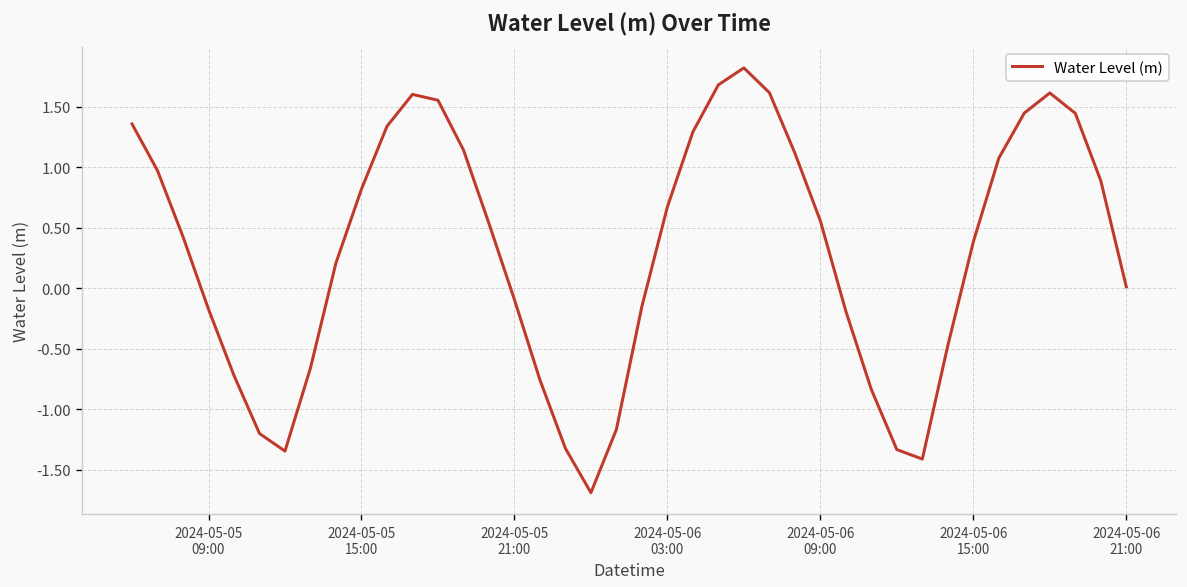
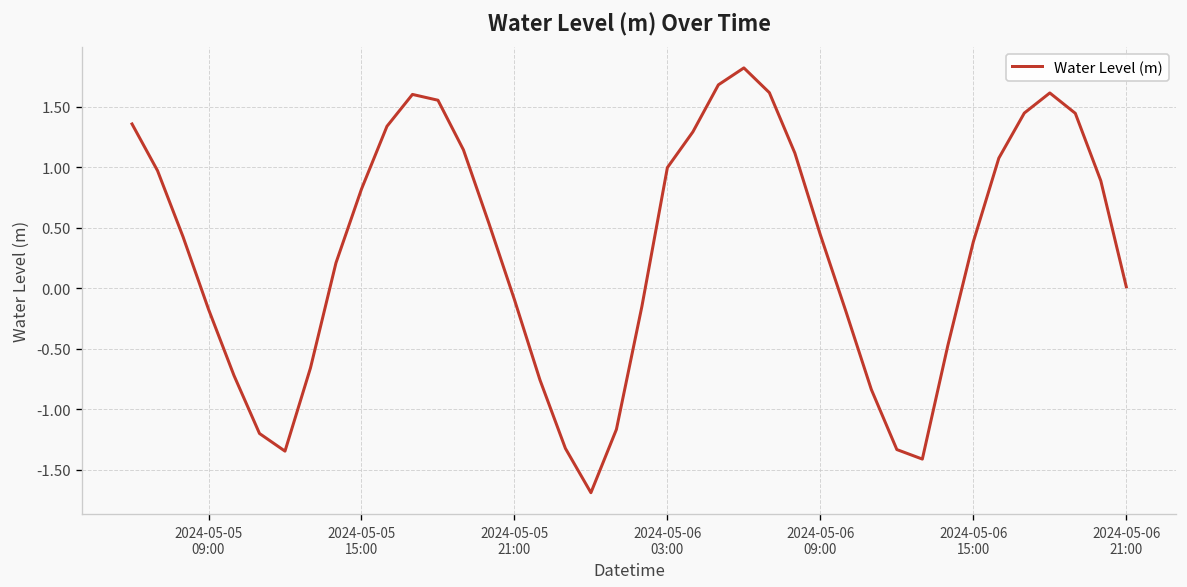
  {
    "2024-05-05 09:00": -0.17,
    "2024-05-05 15:00": 0.82,
    "2024-05-05 21:00": -0.09,
-   "2024-05-06 03:00": 0.67,
-   "2024-05-06 09:00": 0.56,
+   "2024-05-06 03:00": 1.00,
+   "2024-05-06 09:00": 0.44,
    "2024-05-06 15:00": 0.39,
    "2024-05-06 21:00": 0.01
  }
